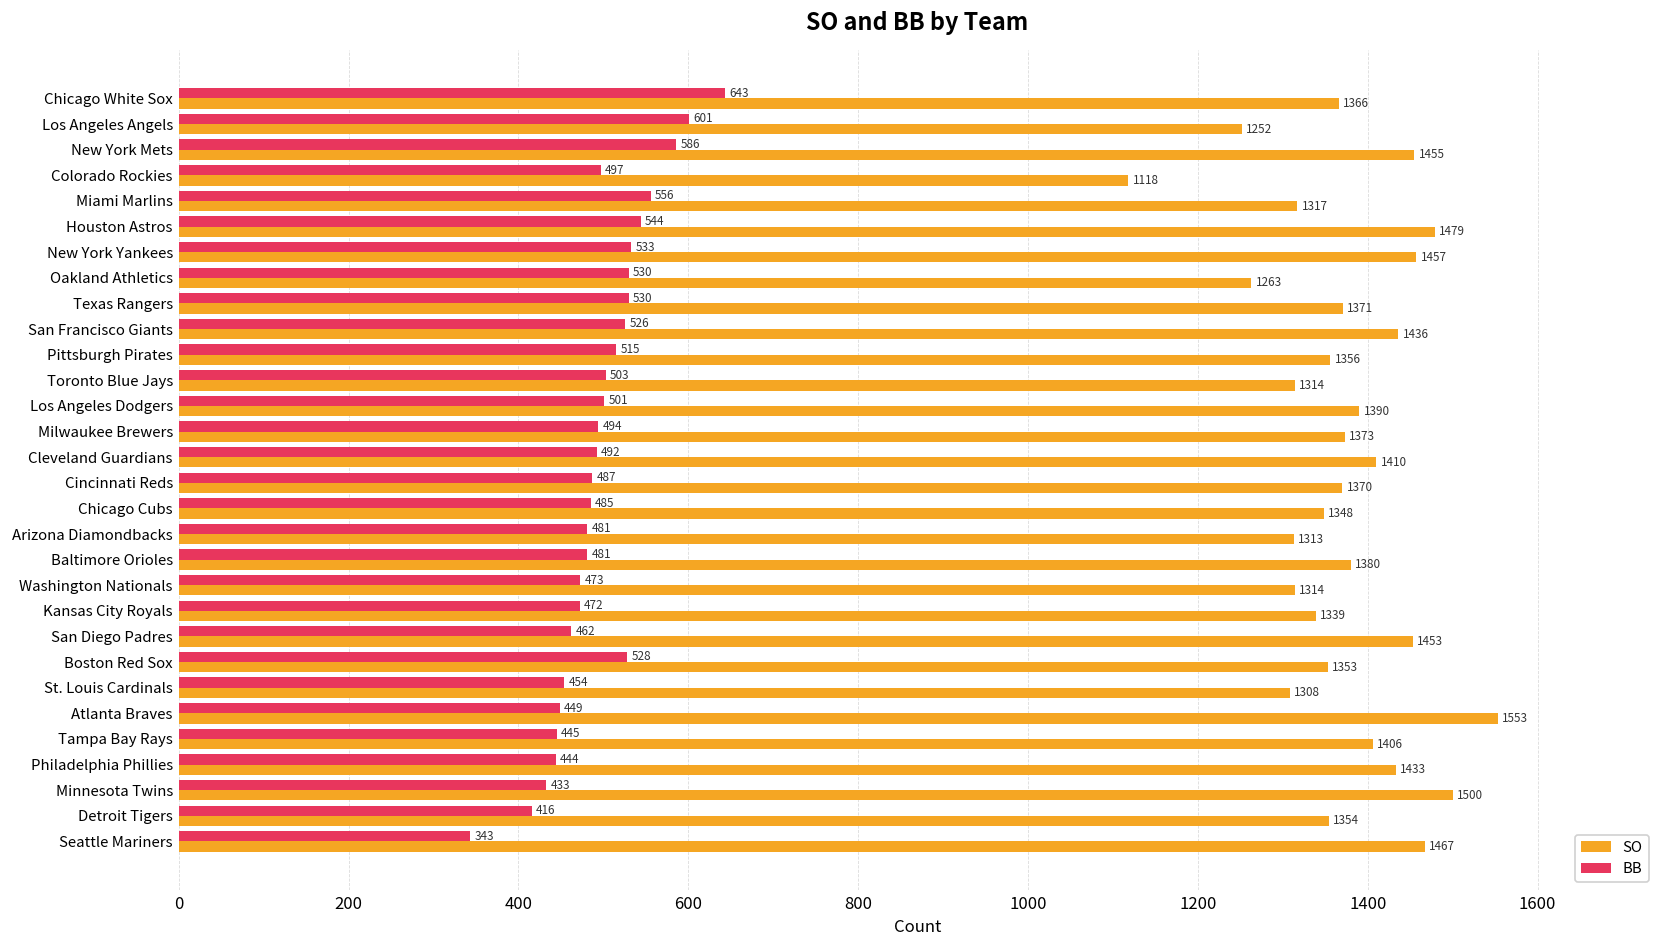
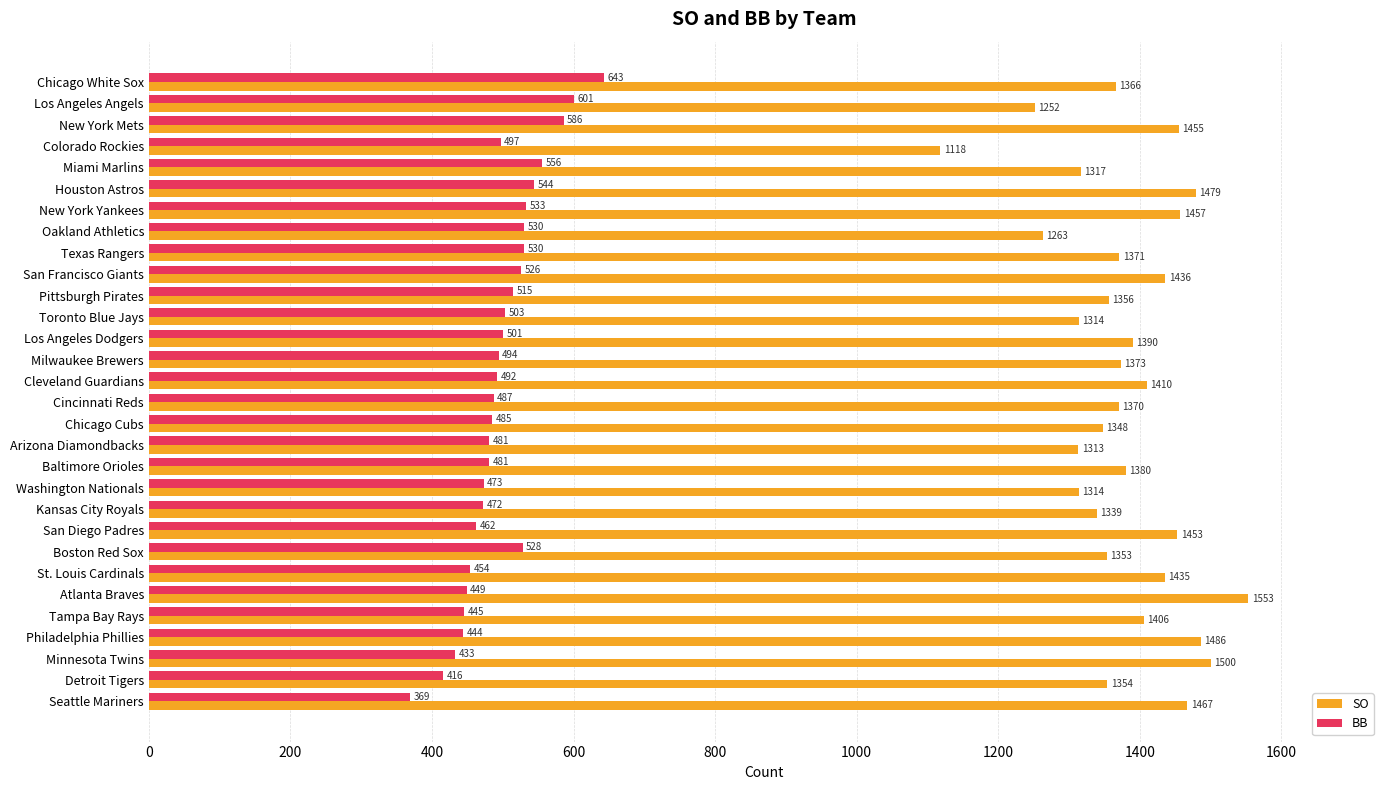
  {
    "SO": {
      "Chicago White Sox": 1366,
      "Los Angeles Angels": 1252,
      "New York Mets": 1455,
      "Colorado Rockies": 1118,
      "Miami Marlins": 1317,
      "Houston Astros": 1479,
      "New York Yankees": 1457,
      "Oakland Athletics": 1263,
      "Texas Rangers": 1371,
      "San Francisco Giants": 1436,
      "Pittsburgh Pirates": 1356,
      "Toronto Blue Jays": 1314,
      "Los Angeles Dodgers": 1390,
      "Milwaukee Brewers": 1373,
      "Cleveland Guardians": 1410,
      "Cincinnati Reds": 1370,
      "Chicago Cubs": 1348,
      "Arizona Diamondbacks": 1313,
      "Baltimore Orioles": 1380,
      "Washington Nationals": 1314,
      "Kansas City Royals": 1339,
      "San Diego Padres": 1453,
      "Boston Red Sox": 1353,
-     "St. Louis Cardinals": 1308,
+     "St. Louis Cardinals": 1435,
      "Atlanta Braves": 1553,
      "Tampa Bay Rays": 1406,
-     "Philadelphia Phillies": 1433,
+     "Philadelphia Phillies": 1486,
      "Minnesota Twins": 1500,
      "Detroit Tigers": 1354,
      "Seattle Mariners": 1467
    },
    "BB": {
      "Chicago White Sox": 643,
      "Los Angeles Angels": 601,
      "New York Mets": 586,
      "Colorado Rockies": 497,
      "Miami Marlins": 556,
      "Houston Astros": 544,
      "New York Yankees": 533,
      "Oakland Athletics": 530,
      "Texas Rangers": 530,
      "San Francisco Giants": 526,
      "Pittsburgh Pirates": 515,
      "Toronto Blue Jays": 503,
      "Los Angeles Dodgers": 501,
      "Milwaukee Brewers": 494,
      "Cleveland Guardians": 492,
      "Cincinnati Reds": 487,
      "Chicago Cubs": 485,
      "Arizona Diamondbacks": 481,
      "Baltimore Orioles": 481,
      "Washington Nationals": 473,
      "Kansas City Royals": 472,
      "San Diego Padres": 462,
      "Boston Red Sox": 528,
      "St. Louis Cardinals": 454,
      "Atlanta Braves": 449,
      "Tampa Bay Rays": 445,
      "Philadelphia Phillies": 444,
      "Minnesota Twins": 433,
      "Detroit Tigers": 416,
-     "Seattle Mariners": 343
+     "Seattle Mariners": 369
    }
  }
